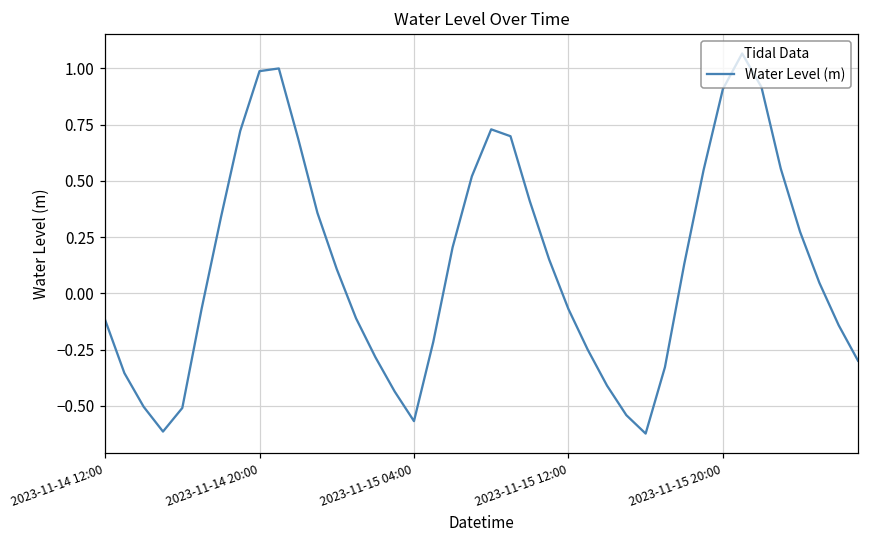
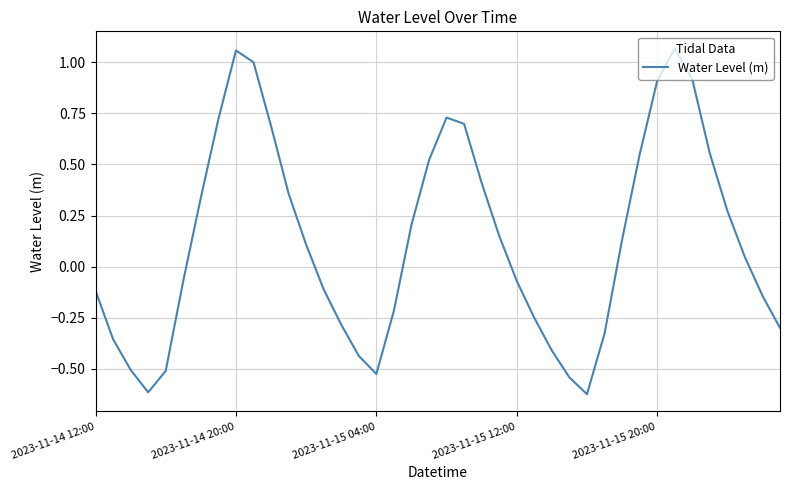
  {
    "2023-11-14 12:00": -0.12,
-   "2023-11-14 20:00": 0.99,
-   "2023-11-15 04:00": -0.57,
+   "2023-11-14 20:00": 1.06,
+   "2023-11-15 04:00": -0.52,
    "2023-11-15 12:00": -0.07,
    "2023-11-15 20:00": 0.91
  }
